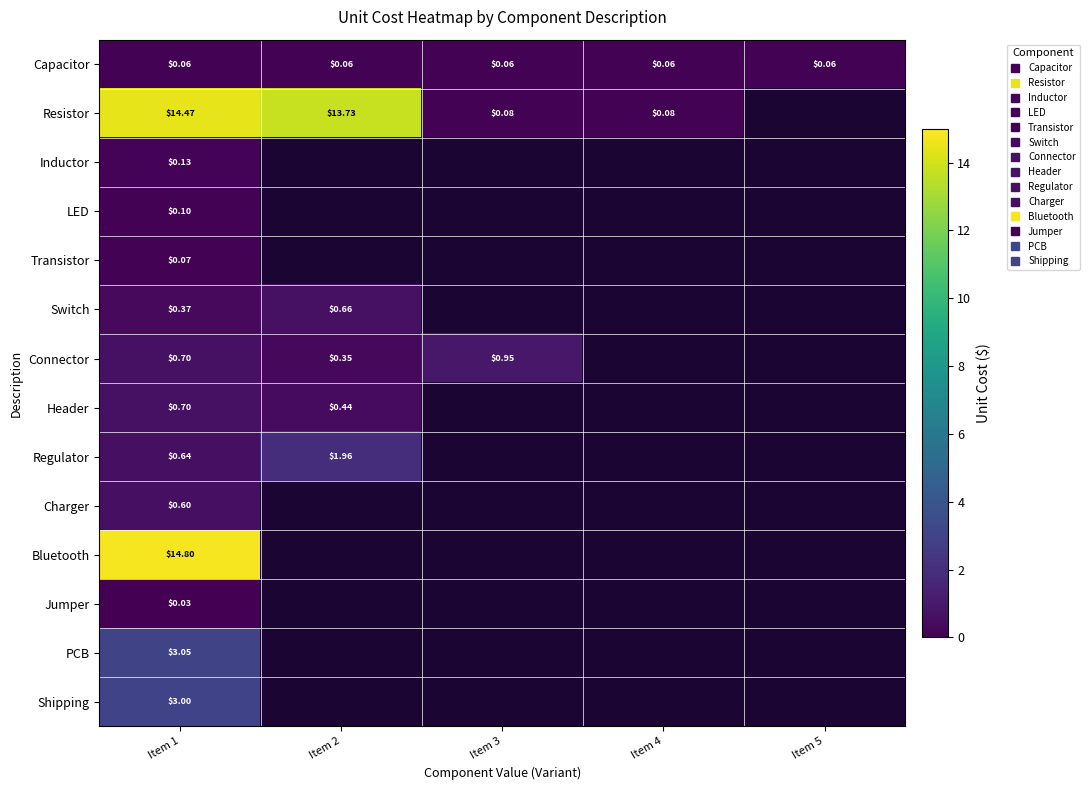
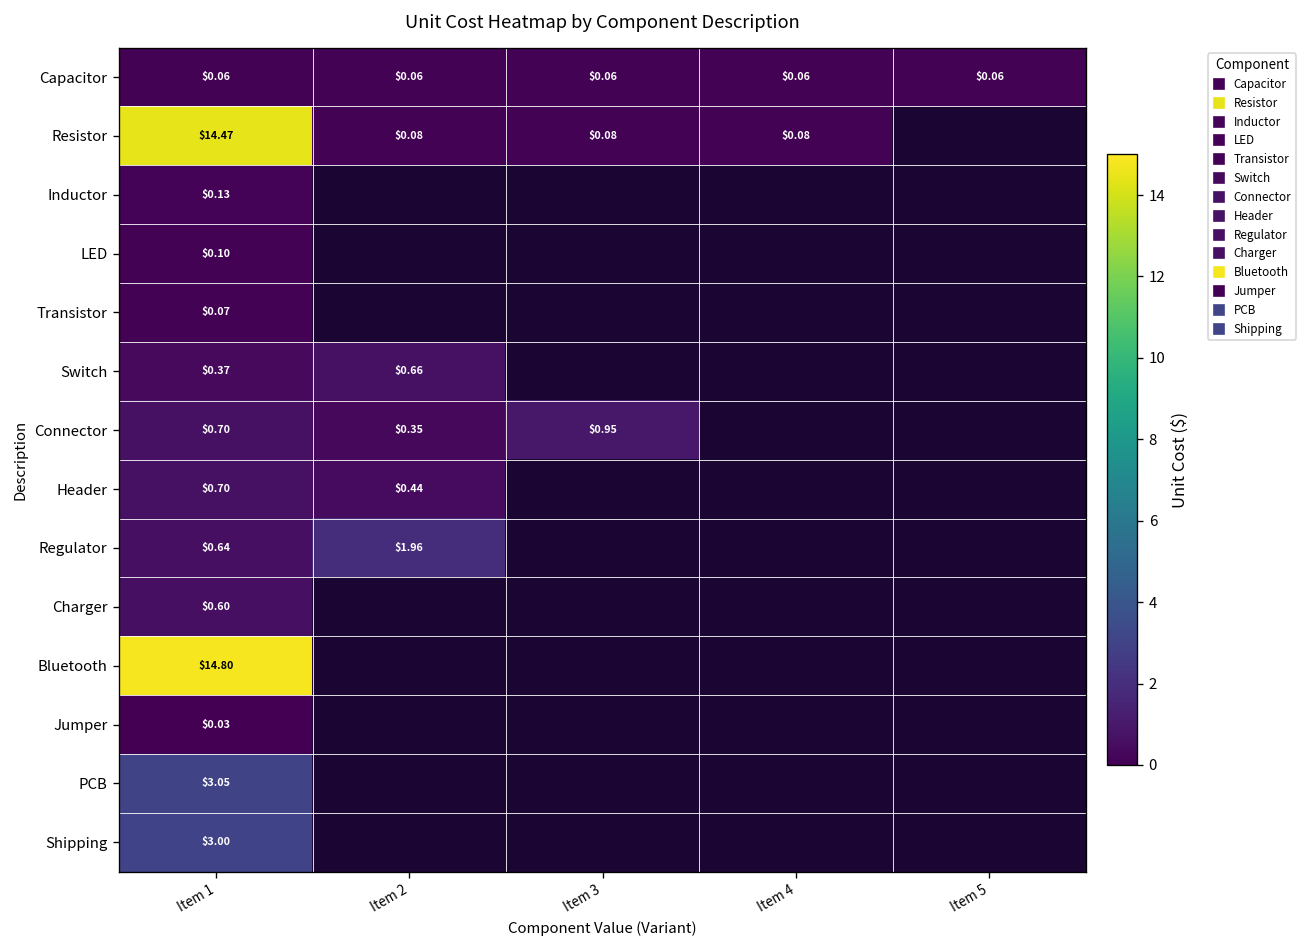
  {
    "Capacitor": {
      "Item 1": "$0.06",
      "Item 2": "$0.06",
      "Item 3": "$0.06",
      "Item 4": "$0.06",
      "Item 5": "$0.06"
    },
    "Resistor": {
      "Item 1": "$14.47",
-     "Item 2": "$13.73",
+     "Item 2": "$0.08",
      "Item 3": "$0.08",
      "Item 4": "$0.08"
    },
    "Inductor": {
      "Item 1": "$0.13"
    },
    "LED": {
      "Item 1": "$0.10"
    },
    "Transistor": {
      "Item 1": "$0.07"
    },
    "Switch": {
      "Item 1": "$0.37",
      "Item 2": "$0.66"
    },
    "Connector": {
      "Item 1": "$0.70",
      "Item 2": "$0.35",
      "Item 3": "$0.95"
    },
    "Header": {
      "Item 1": "$0.70",
      "Item 2": "$0.44"
    },
    "Regulator": {
      "Item 1": "$0.64",
      "Item 2": "$1.96"
    },
    "Charger": {
      "Item 1": "$0.60"
    },
    "Bluetooth": {
      "Item 1": "$14.80"
    },
    "Jumper": {
      "Item 1": "$0.03"
    },
    "PCB": {
      "Item 1": "$3.05"
    },
    "Shipping": {
      "Item 1": "$3.00"
    }
  }
